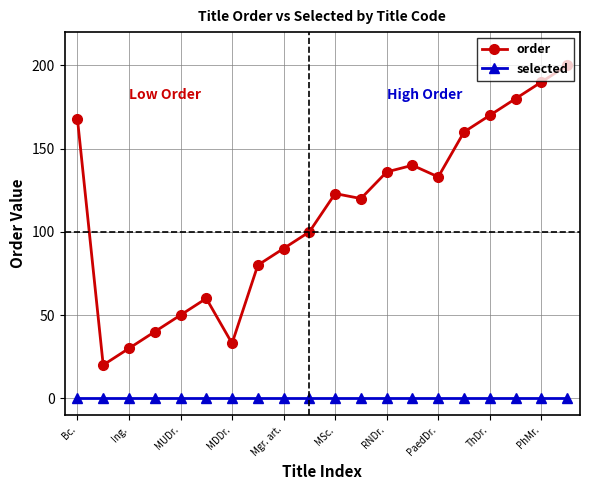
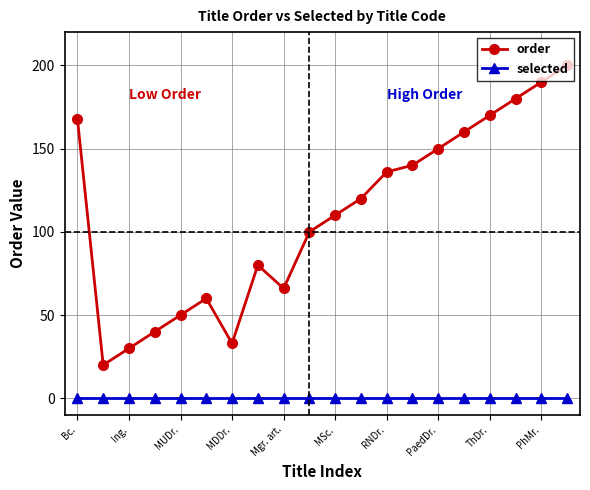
  {
    "order": {
      "Bc.": 168,
      "Ing.": 30,
      "MUDr.": 50,
      "MDDr.": 33,
-     "Mgr. art.": 90,
-     "MSc.": 123,
+     "Mgr. art.": 66,
+     "MSc.": 110,
      "RNDr.": 136,
-     "PaedDr.": 133,
+     "PaedDr.": 150,
      "ThDr.": 170,
      "PhMr.": 190
    },
    "selected": {
      "Bc.": 0,
      "Ing.": 0,
      "MUDr.": 0,
      "MDDr.": 0,
      "Mgr. art.": 0,
      "MSc.": 0,
      "RNDr.": 0,
      "PaedDr.": 0,
      "ThDr.": 0,
      "PhMr.": 0
    }
  }
